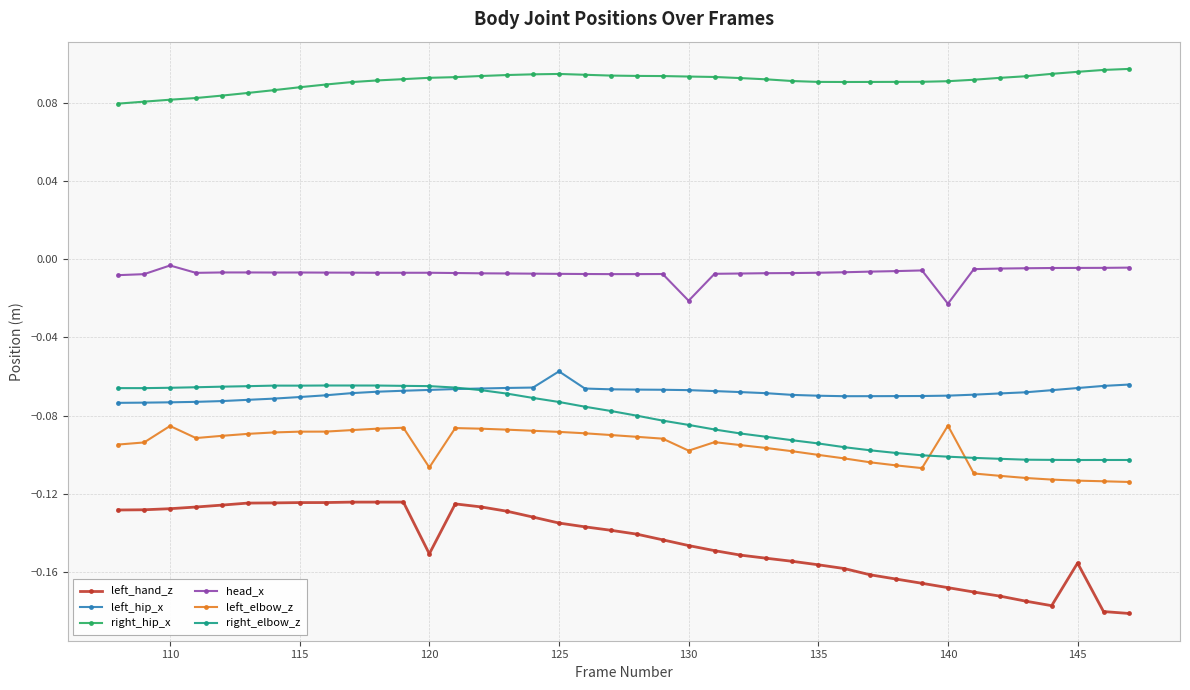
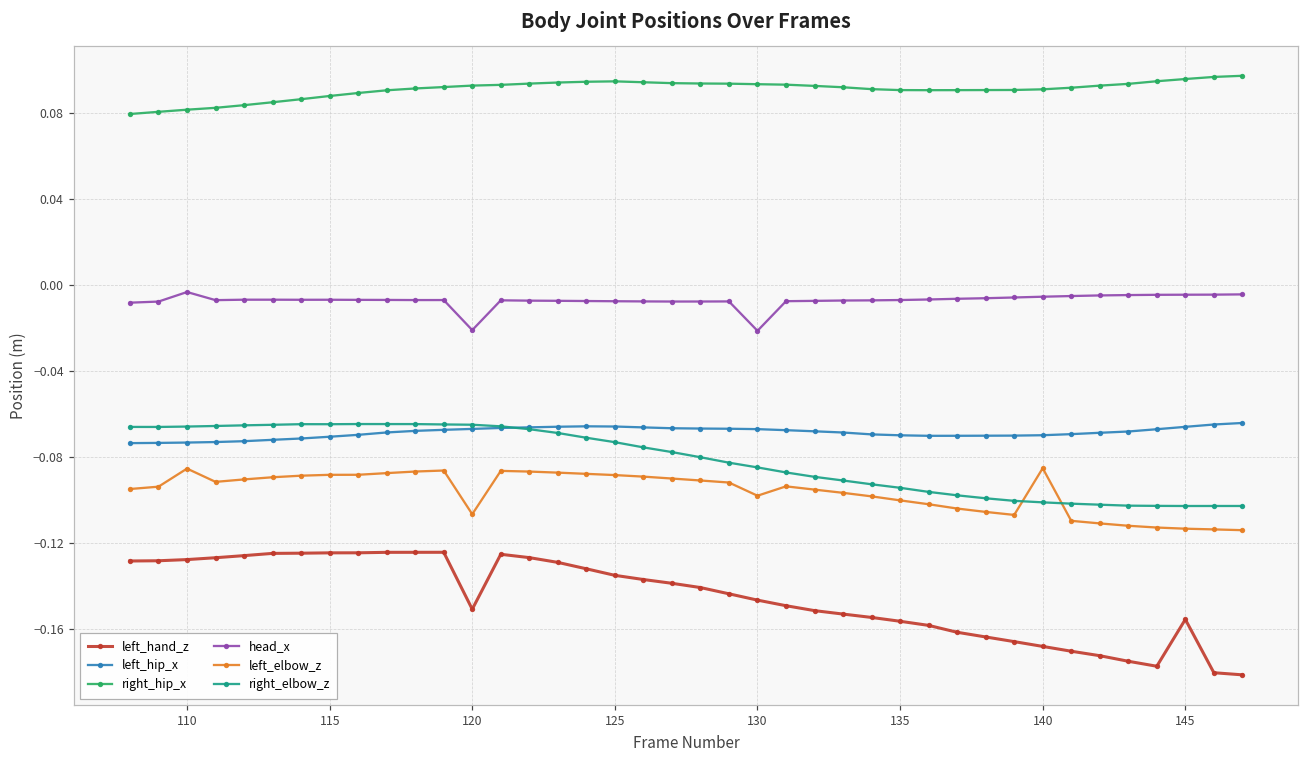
  {
    "left_hand_z": {
      "110": -0.128,
      "115": -0.125,
      "120": -0.151,
      "125": -0.135,
      "130": -0.147,
      "135": -0.156,
      "140": -0.168,
      "145": -0.156
    },
    "left_hip_x": {
      "110": -0.073,
      "115": -0.071,
      "120": -0.067,
-     "125": -0.057,
+     "125": -0.066,
      "130": -0.067,
      "135": -0.070,
      "140": -0.070,
      "145": -0.066
    },
    "head_x": {
      "110": -0.003,
      "115": -0.007,
-     "120": -0.007,
+     "120": -0.021,
      "125": -0.007,
      "130": -0.021,
      "135": -0.007,
-     "140": -0.023,
+     "140": -0.005,
      "145": -0.004
    },
    "left_elbow_z": {
      "110": -0.085,
      "115": -0.088,
      "120": -0.107,
      "125": -0.088,
      "130": -0.098,
      "135": -0.100,
      "140": -0.085,
      "145": -0.113
    }
  }
